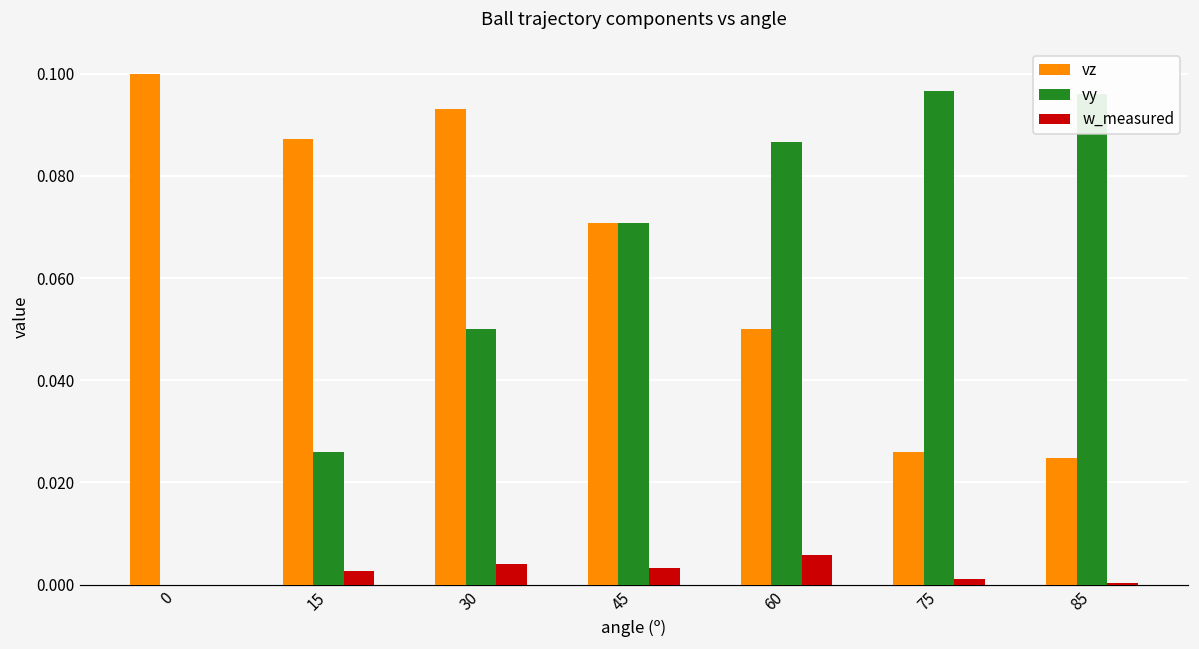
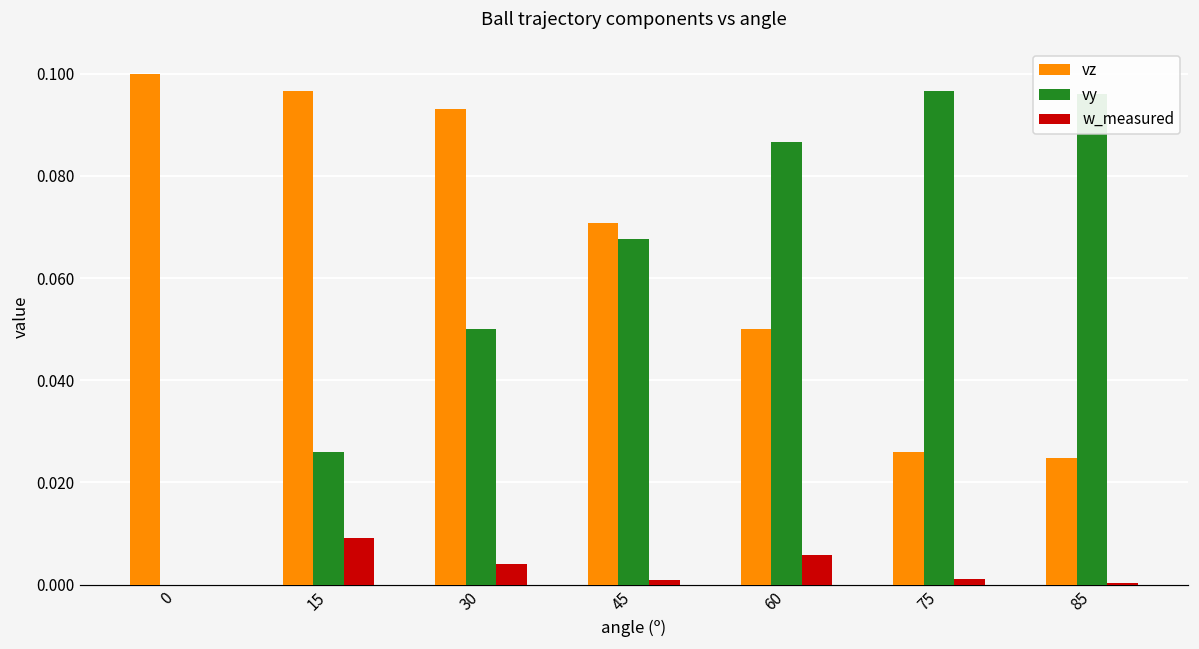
  {
    "vz": {
      "0": 0.100,
-     "15": 0.087,
+     "15": 0.097,
      "30": 0.093,
      "45": 0.071,
      "60": 0.050,
      "75": 0.026,
      "85": 0.025
    },
    "vy": {
      "0": 0.000,
      "15": 0.026,
      "30": 0.050,
-     "45": 0.071,
+     "45": 0.068,
      "60": 0.087,
      "75": 0.097
    },
    "w_measured": {
      "0": 0.000,
-     "15": 0.003,
+     "15": 0.009,
      "30": 0.004,
-     "45": 0.003,
+     "45": 0.001,
      "60": 0.006,
      "75": 0.001
    }
  }
